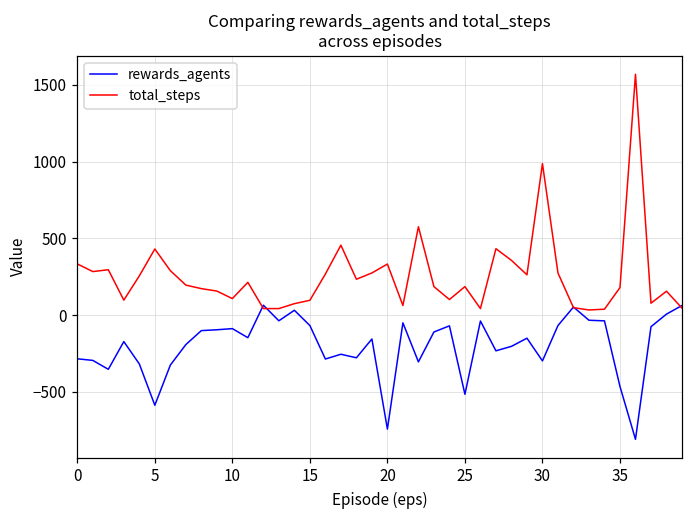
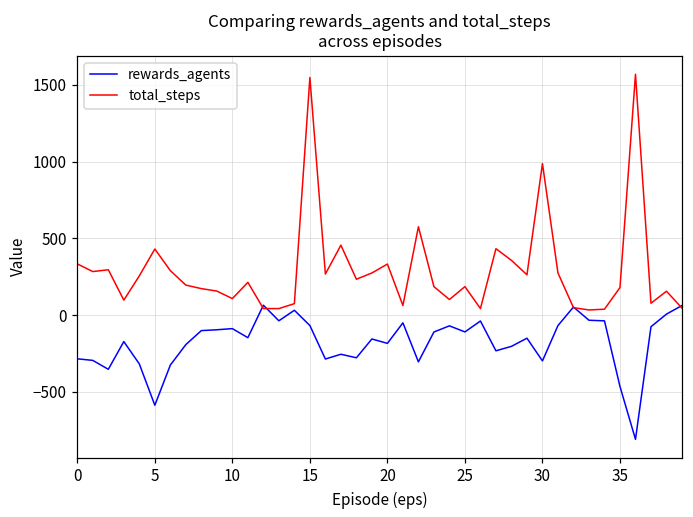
  {
    "rewards_agents": {
      "0": -280,
      "5": -590,
      "10": -90,
      "15": -70,
-     "20": -740,
-     "25": -520,
+     "20": -180,
+     "25": -110,
      "30": -300,
      "35": -460
    },
    "total_steps": {
      "0": 330,
      "5": 430,
      "10": 110,
-     "15": 100,
+     "15": 1550,
      "20": 330,
      "25": 190,
      "30": 990,
      "35": 180
    }
  }
